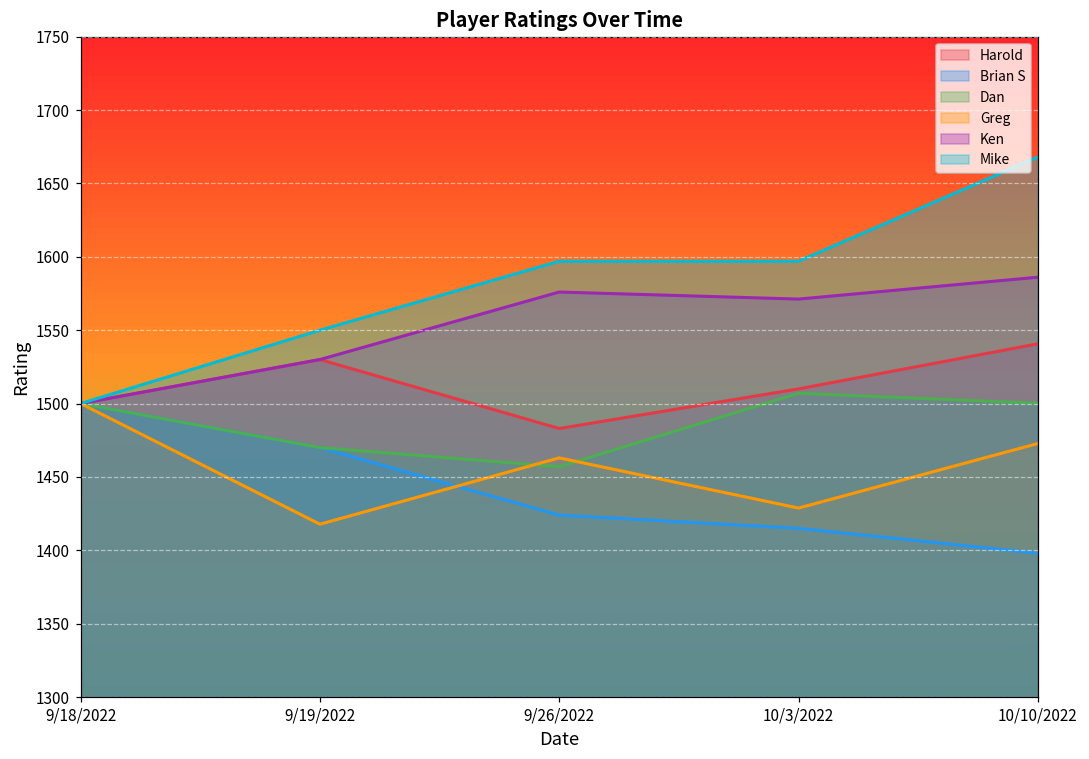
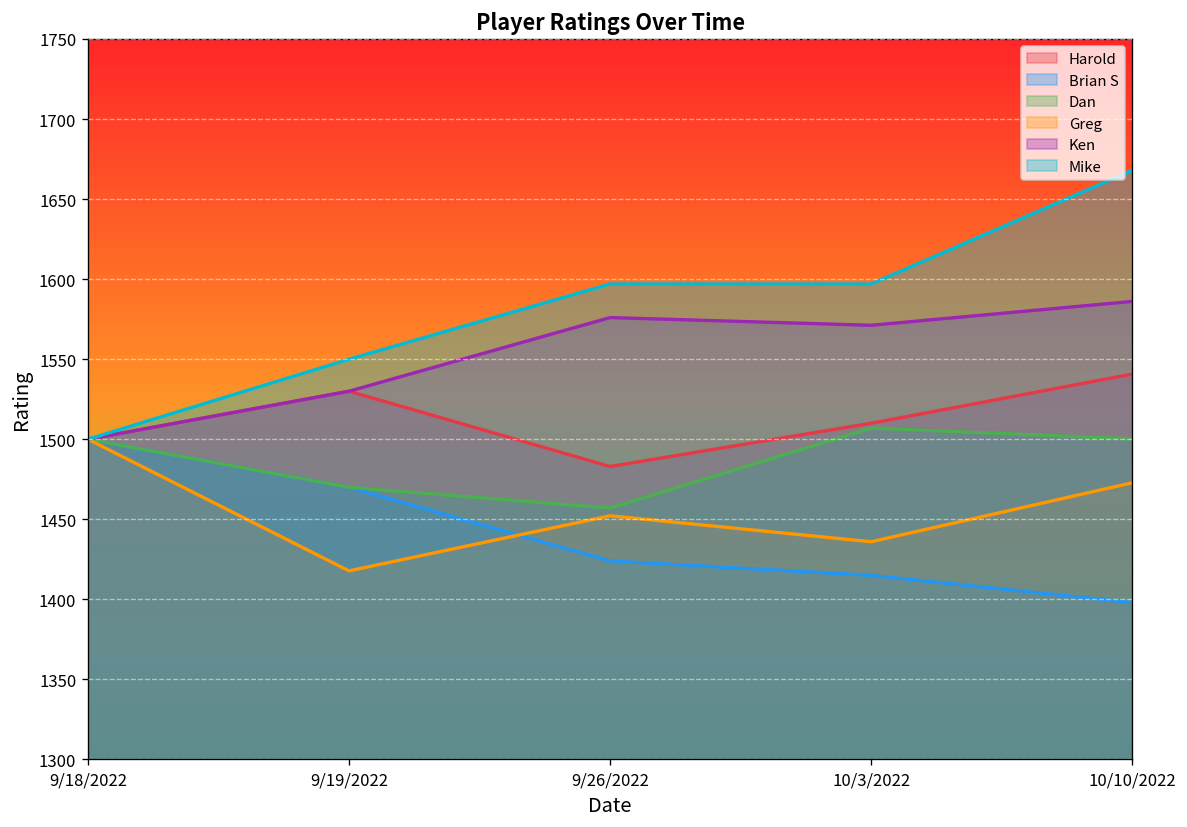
  {
    "Harold": {
      "9/26/2022": 1483,
      "10/3/2022": 1510,
      "10/10/2022": 1541
    },
    "Dan": {
      "9/26/2022": 1457,
      "10/3/2022": 1507,
      "10/10/2022": 1500
    },
    "Greg": {
      "9/19/2022": 1418,
-     "9/26/2022": 1463,
-     "10/3/2022": 1429,
+     "9/26/2022": 1452,
+     "10/3/2022": 1436,
      "10/10/2022": 1473
    },
    "Ken": {
      "9/26/2022": 1576,
      "10/3/2022": 1571,
      "10/10/2022": 1586
    }
  }
